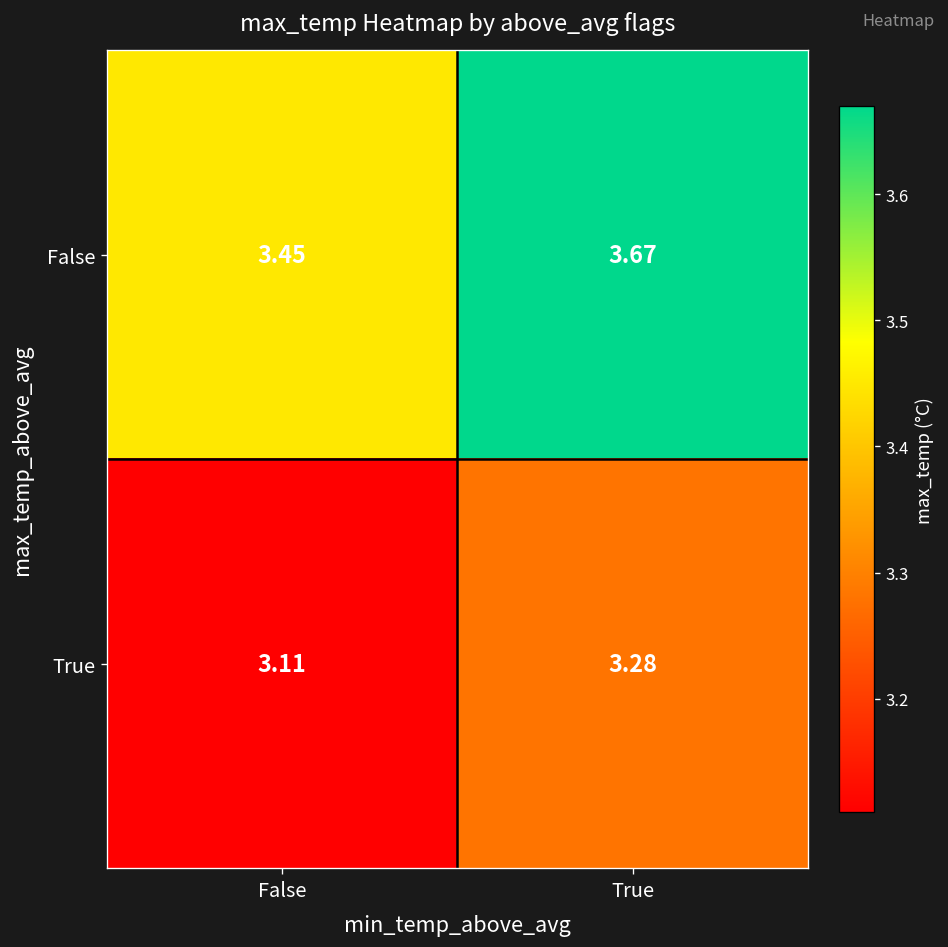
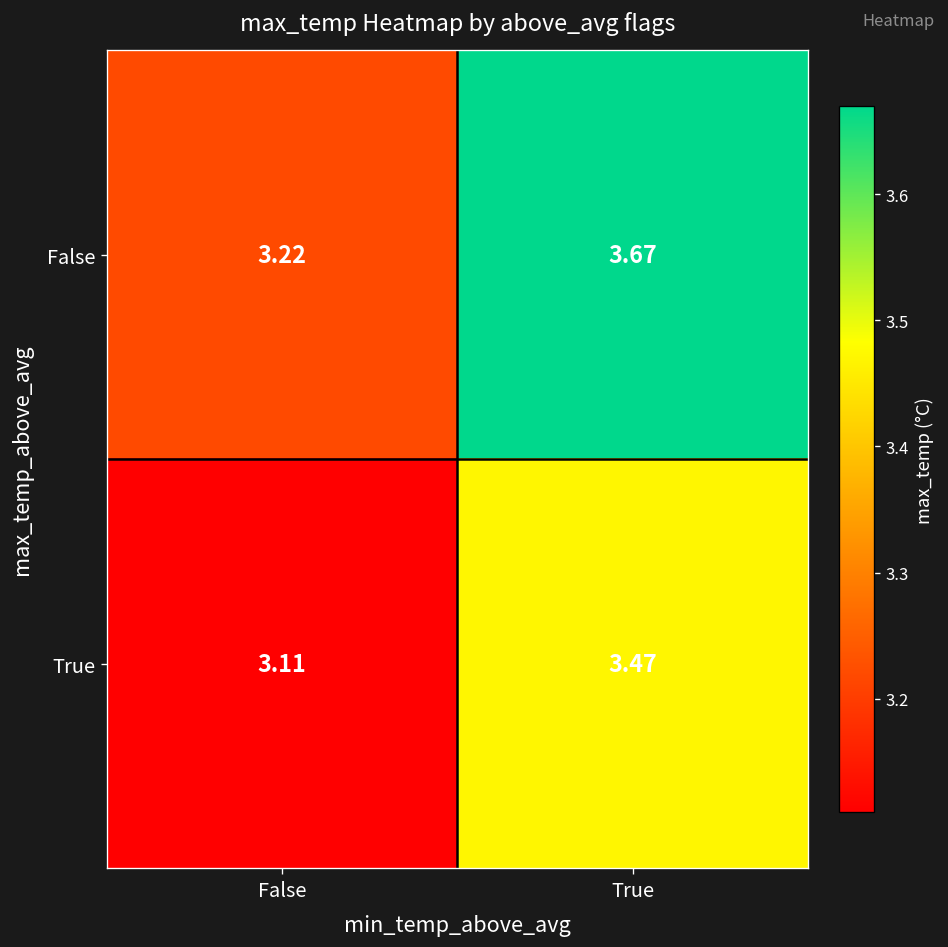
  {
    "False": {
-     "False": 3.45,
+     "False": 3.22,
      "True": 3.67
    },
    "True": {
      "False": 3.11,
-     "True": 3.28
+     "True": 3.47
    }
  }
